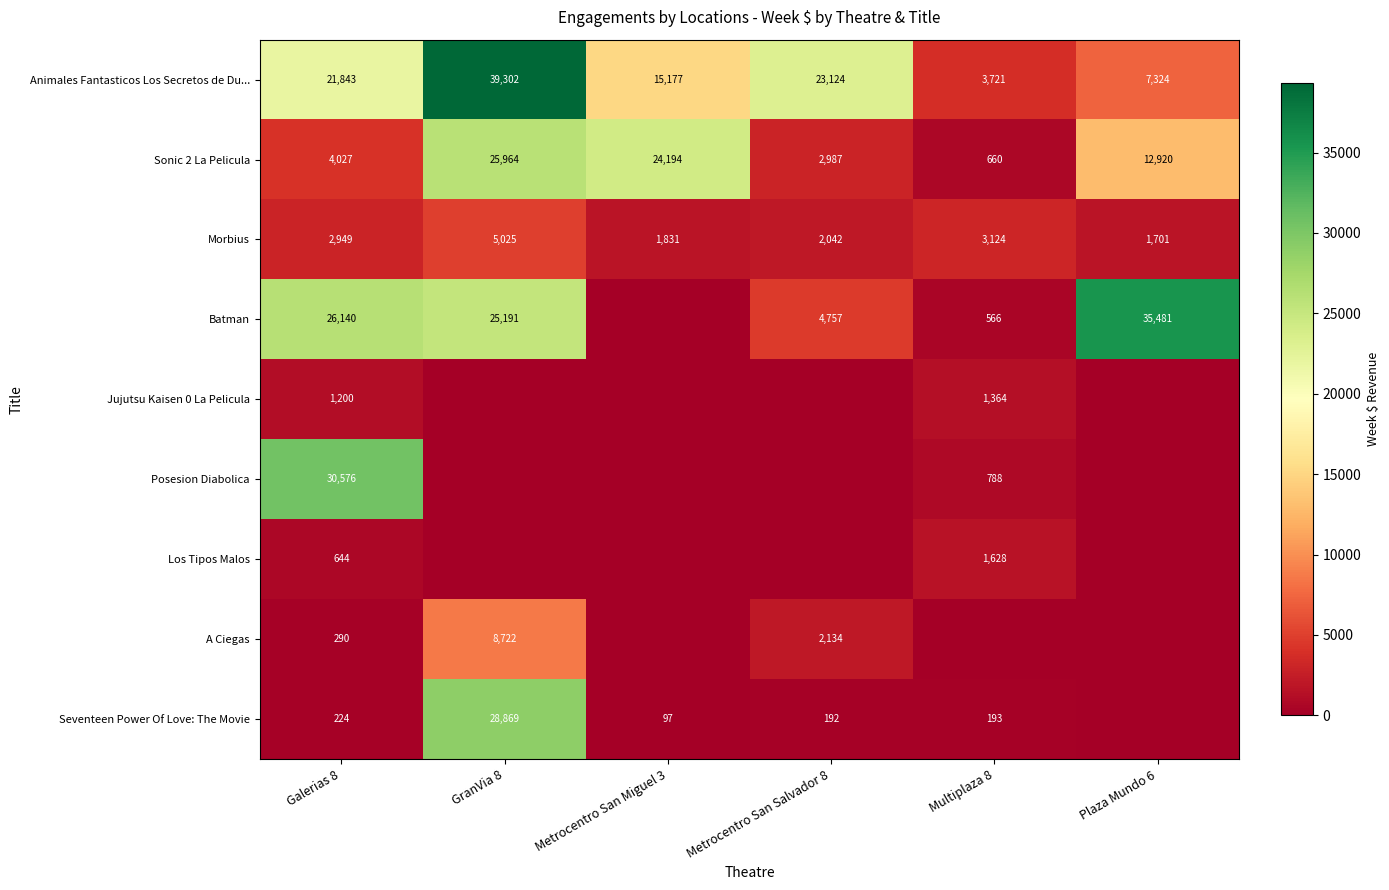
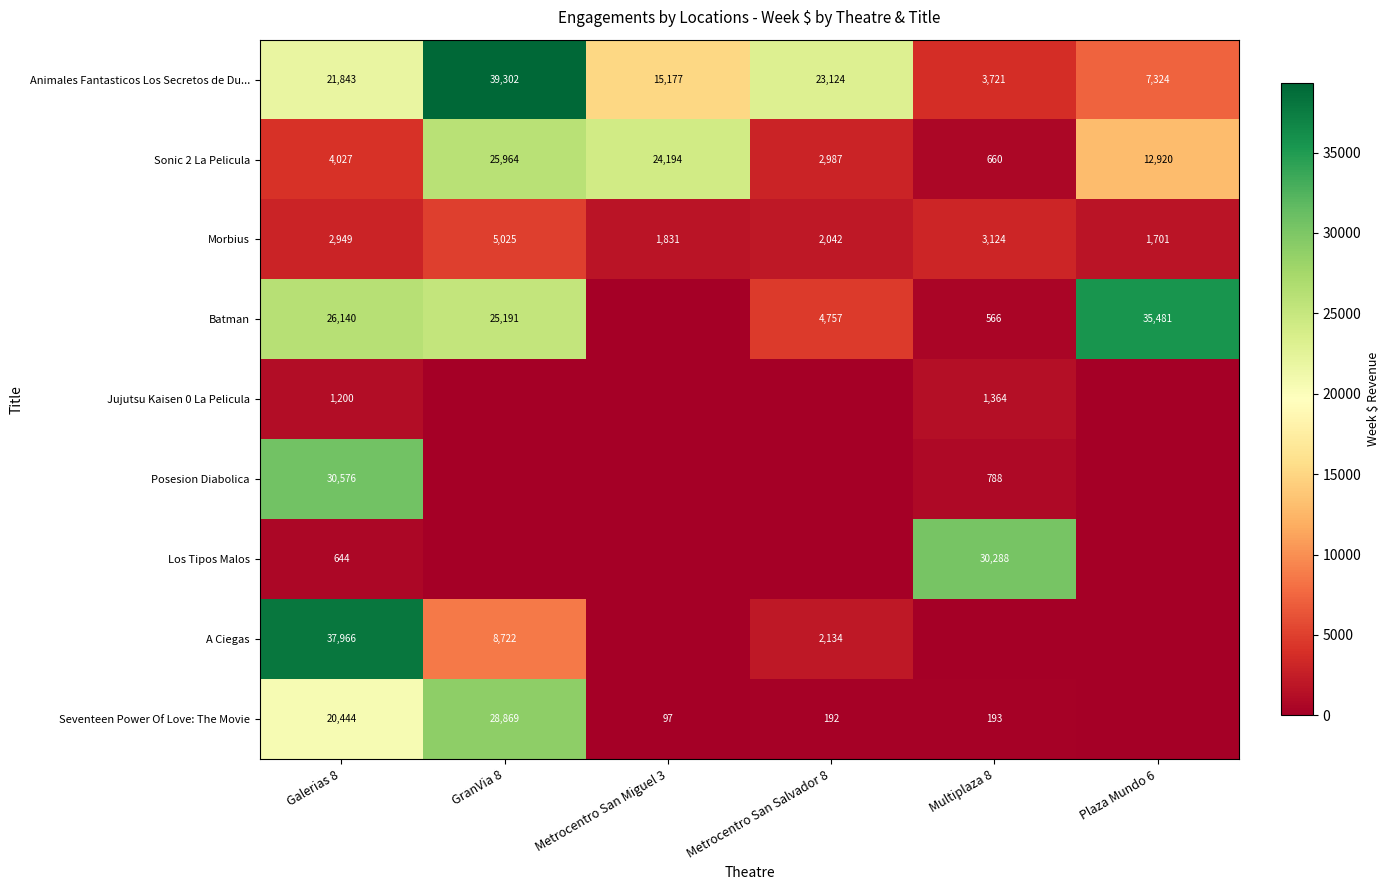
  {
    "Animales Fantasticos Los Secretos de Du...": {
      "Galerias 8": "21,843",
      "GranVia 8": "39,302",
      "Metrocentro San Miguel 3": "15,177",
      "Metrocentro San Salvador 8": "23,124",
      "Multiplaza 8": "3,721",
      "Plaza Mundo 6": "7,324"
    },
    "Sonic 2 La Pelicula": {
      "Galerias 8": "4,027",
      "GranVia 8": "25,964",
      "Metrocentro San Miguel 3": "24,194",
      "Metrocentro San Salvador 8": "2,987",
      "Multiplaza 8": "660",
      "Plaza Mundo 6": "12,920"
    },
    "Morbius": {
      "Galerias 8": "2,949",
      "GranVia 8": "5,025",
      "Metrocentro San Miguel 3": "1,831",
      "Metrocentro San Salvador 8": "2,042",
      "Multiplaza 8": "3,124",
      "Plaza Mundo 6": "1,701"
    },
    "Batman": {
      "Galerias 8": "26,140",
      "GranVia 8": "25,191",
      "Metrocentro San Salvador 8": "4,757",
      "Multiplaza 8": "566",
      "Plaza Mundo 6": "35,481"
    },
    "Jujutsu Kaisen 0 La Pelicula": {
      "Galerias 8": "1,200",
      "Multiplaza 8": "1,364"
    },
    "Posesion Diabolica": {
      "Galerias 8": "30,576",
      "Multiplaza 8": "788"
    },
    "Los Tipos Malos": {
      "Galerias 8": "644",
-     "Multiplaza 8": "1,628"
+     "Multiplaza 8": "30,288"
    },
    "A Ciegas": {
-     "Galerias 8": "290",
+     "Galerias 8": "37,966",
      "GranVia 8": "8,722",
      "Metrocentro San Salvador 8": "2,134"
    },
    "Seventeen Power Of Love: The Movie": {
-     "Galerias 8": "224",
+     "Galerias 8": "20,444",
      "GranVia 8": "28,869",
      "Metrocentro San Miguel 3": "97",
      "Metrocentro San Salvador 8": "192",
      "Multiplaza 8": "193"
    }
  }
